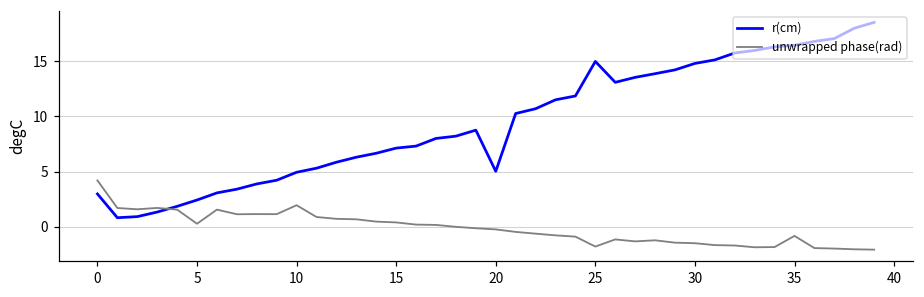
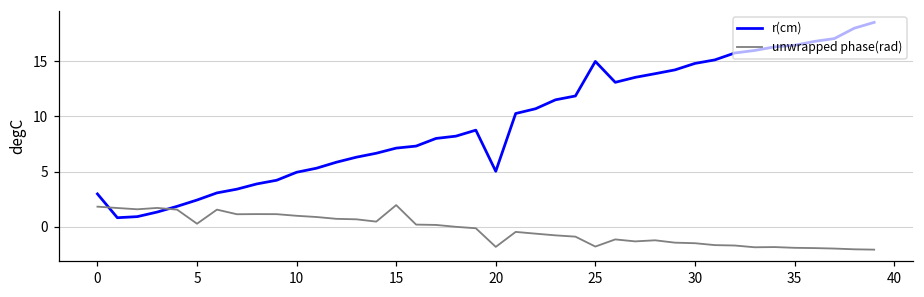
  {
    "r(cm)": {
      "0": 3.0,
      "5": 2.4,
      "10": 4.9,
      "15": 7.1,
      "20": 5.0,
      "25": 15.0,
      "30": 14.8
    },
    "unwrapped phase(rad)": {
-     "0": 4.2,
+     "0": 1.8,
      "5": 0.3,
-     "10": 2.0,
-     "15": 0.4,
-     "20": -0.2,
+     "10": 1.0,
+     "15": 2.0,
+     "20": -1.8,
      "25": -1.8,
      "30": -1.5,
-     "35": -0.8
+     "35": -1.9
    }
  }
